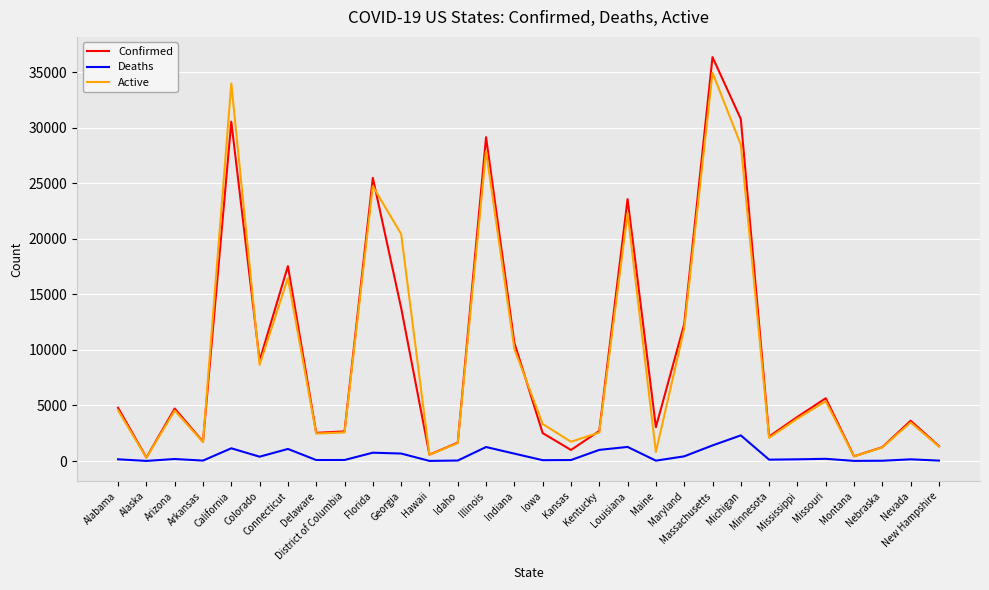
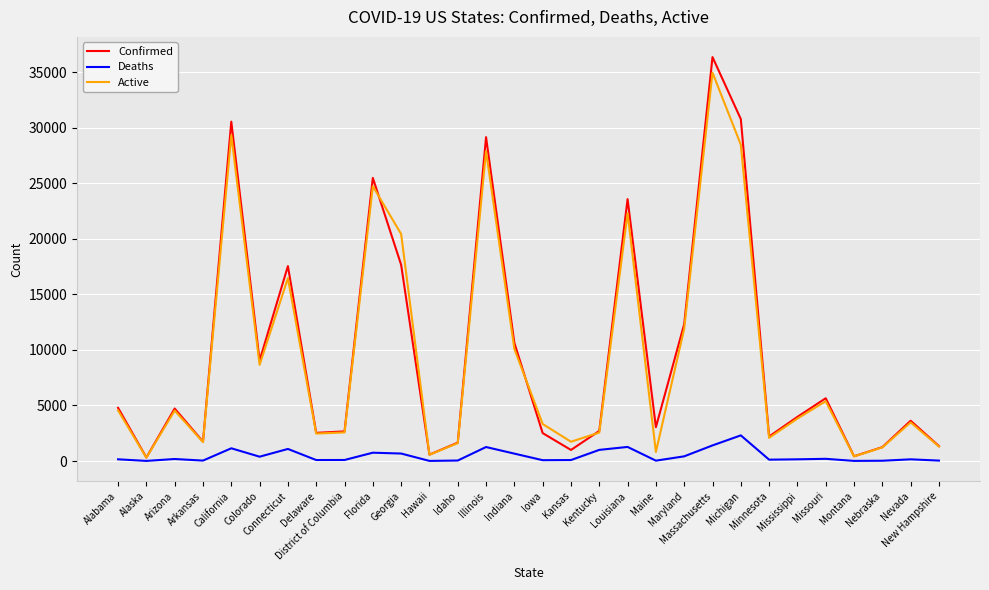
  {
    "Confirmed": {
      "Alabama": 4800,
      "California": 30600,
      "Colorado": 9000,
      "Connecticut": 17600,
      "Florida": 25500,
-     "Georgia": 13800,
+     "Georgia": 17700,
      "Illinois": 29200,
      "Indiana": 10600,
      "Iowa": 2500,
      "Kansas": 1000,
      "Louisiana": 23600,
      "Maine": 3000,
      "Maryland": 12300,
      "Massachusetts": 36400,
      "Michigan": 30800,
      "Missouri": 5700
    },
    "Deaths": {
      "Alabama": 200,
      "Alaska": 0,
      "Arizona": 200,
      "Arkansas": 0,
      "California": 1100,
      "Colorado": 400,
      "Connecticut": 1100,
      "Delaware": 100,
      "District of Columbia": 100,
      "Florida": 700,
      "Georgia": 700,
      "Hawaii": 0,
      "Idaho": 0,
      "Illinois": 1300,
      "Indiana": 700,
      "Iowa": 100,
      "Kansas": 100,
      "Kentucky": 1000,
      "Louisiana": 1300,
      "Maine": 0,
      "Maryland": 400,
      "Massachusetts": 1400,
      "Michigan": 2300,
      "Minnesota": 100,
      "Mississippi": 200,
      "Missouri": 200,
      "Montana": 0,
      "Nebraska": 0,
      "Nevada": 200,
      "New Hampshire": 0
    },
    "Active": {
      "Alabama": 4600,
-     "California": 34000,
+     "California": 29400,
      "Colorado": 8700,
      "Connecticut": 16500,
      "Florida": 24700,
      "Georgia": 20400,
      "Illinois": 27900,
      "Indiana": 10100,
      "Iowa": 3300,
      "Kansas": 1700,
      "Louisiana": 22300,
      "Maine": 800,
      "Maryland": 11900,
      "Massachusetts": 35000,
      "Michigan": 28500,
      "Missouri": 5400
    }
  }
